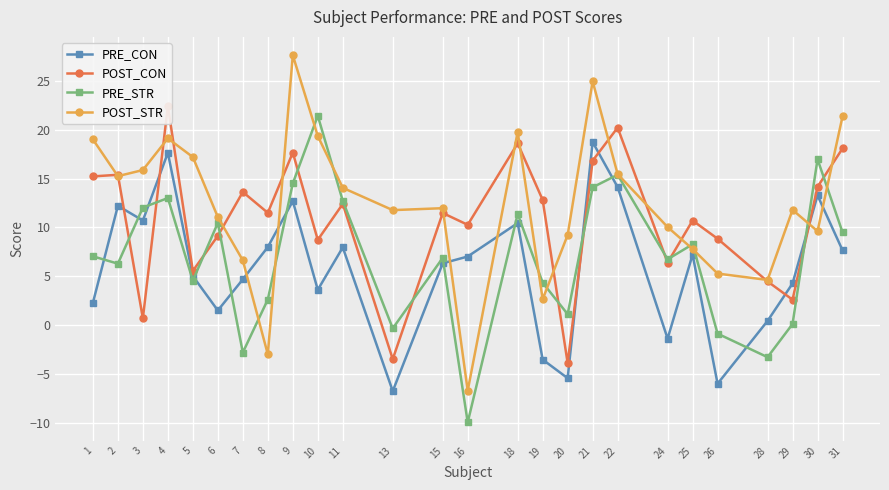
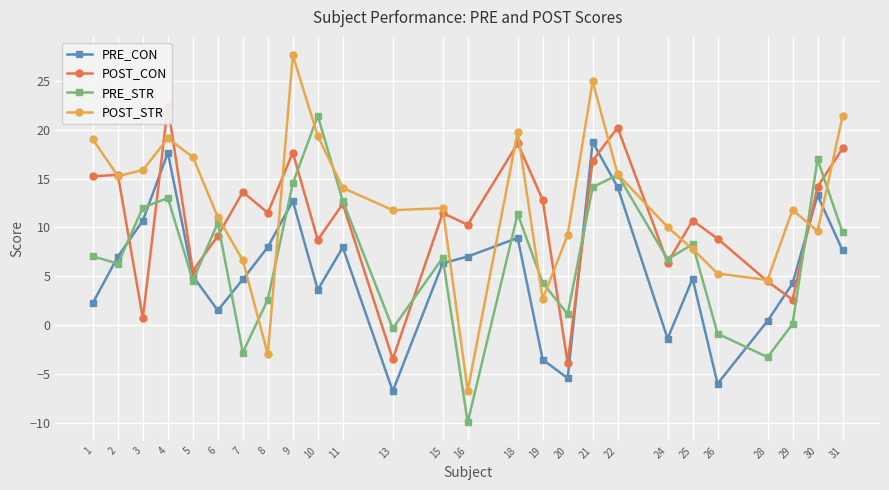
  {
    "PRE_CON": {
      "1": 2,
-     "2": 12,
+     "2": 7,
      "3": 11,
      "4": 18,
      "5": 5,
      "6": 1,
      "7": 5,
      "8": 8,
      "9": 13,
      "10": 4,
      "11": 8,
      "13": -7,
      "15": 6,
      "16": 7,
-     "18": 10,
+     "18": 9,
      "19": -4,
      "20": -5,
      "21": 19,
      "22": 14,
      "24": -1,
-     "25": 7,
+     "25": 5,
      "26": -6,
      "28": 0,
      "29": 4,
      "30": 13,
      "31": 8
    },
    "PRE_STR": {
      "1": 7,
      "2": 6,
      "3": 12,
      "4": 13,
      "5": 5,
      "6": 10,
      "7": -3,
      "8": 3,
      "9": 15,
      "10": 21,
      "11": 13,
      "13": 0,
      "15": 7,
      "16": -10,
      "18": 11,
      "19": 4,
      "20": 1,
      "21": 14,
      "24": 7,
      "25": 8,
      "26": -1,
      "28": -3,
      "29": 0,
      "30": 17,
      "31": 10
    }
  }
